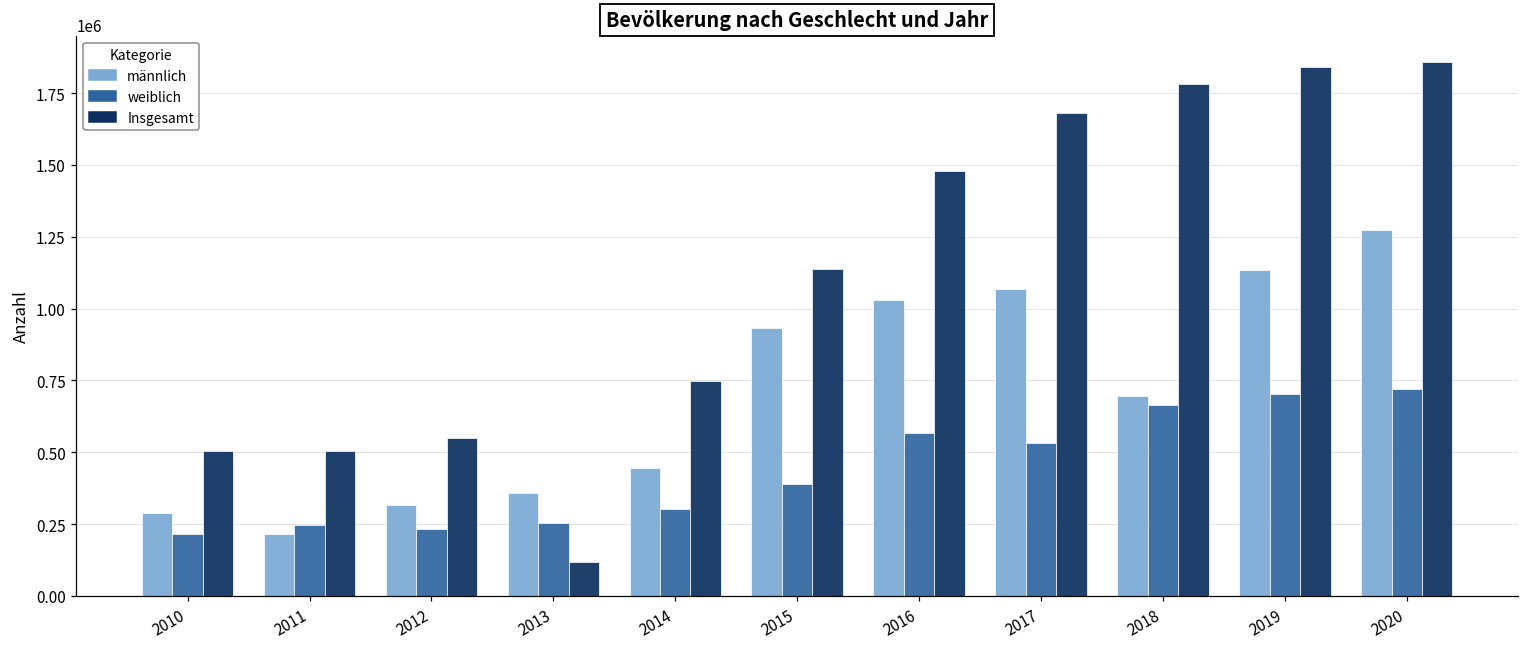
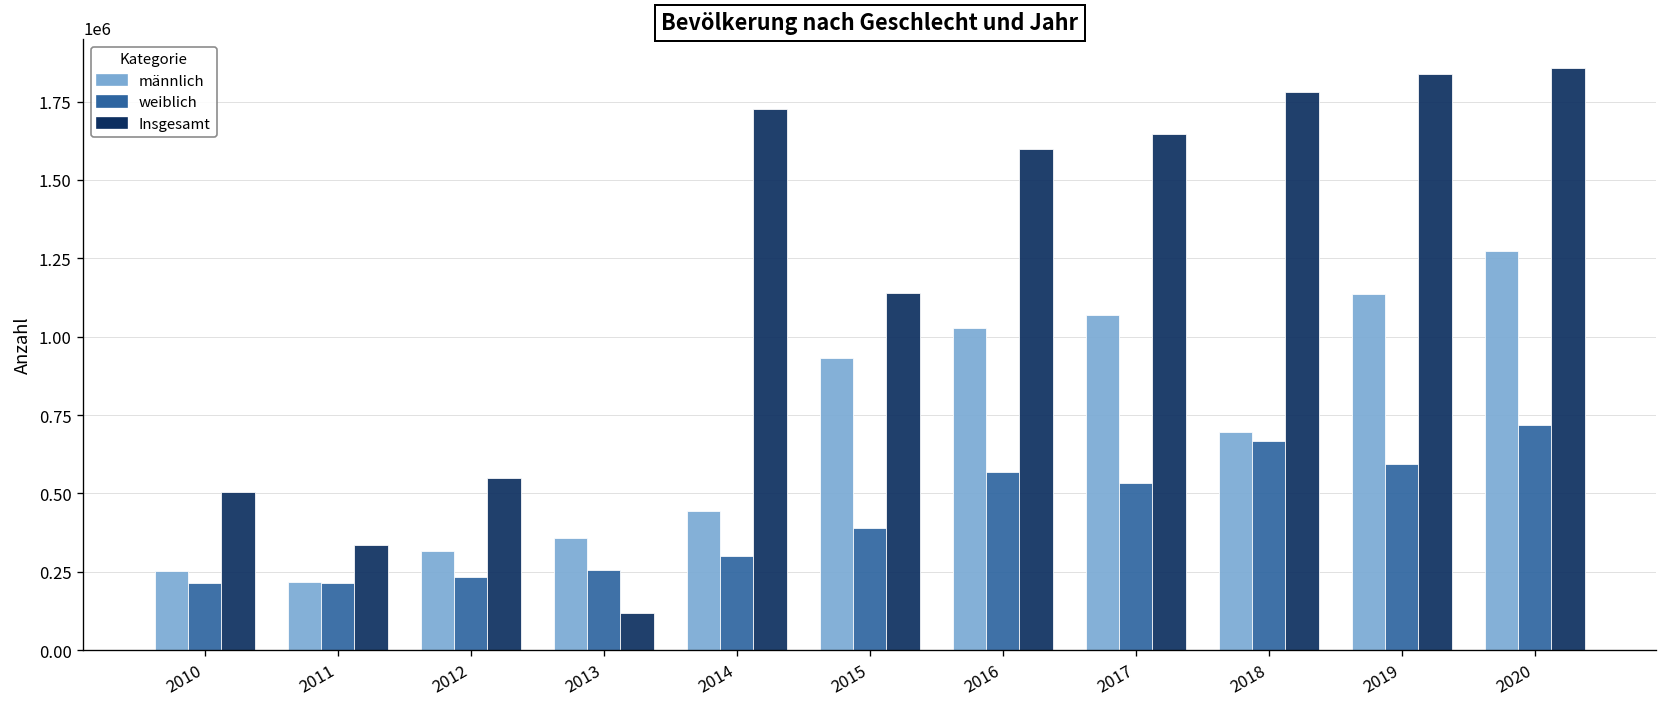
  {
    "männlich": {
-     "2010": 290000,
+     "2010": 250000,
      "2011": 220000,
      "2012": 320000,
      "2013": 360000,
      "2014": 440000,
      "2015": 930000,
      "2016": 1030000,
      "2017": 1070000,
      "2018": 700000,
      "2019": 1140000,
      "2020": 1270000
    },
    "weiblich": {
      "2010": 220000,
-     "2011": 250000,
+     "2011": 210000,
      "2012": 230000,
      "2013": 250000,
      "2014": 300000,
      "2015": 390000,
      "2016": 570000,
      "2017": 530000,
      "2018": 670000,
-     "2019": 700000,
+     "2019": 600000,
      "2020": 720000
    },
    "Insgesamt": {
      "2010": 500000,
-     "2011": 510000,
+     "2011": 340000,
      "2012": 550000,
      "2013": 120000,
-     "2014": 750000,
+     "2014": 1730000,
      "2015": 1140000,
-     "2016": 1480000,
-     "2017": 1680000,
+     "2016": 1600000,
+     "2017": 1650000,
      "2018": 1780000,
      "2019": 1840000,
      "2020": 1860000
    }
  }
